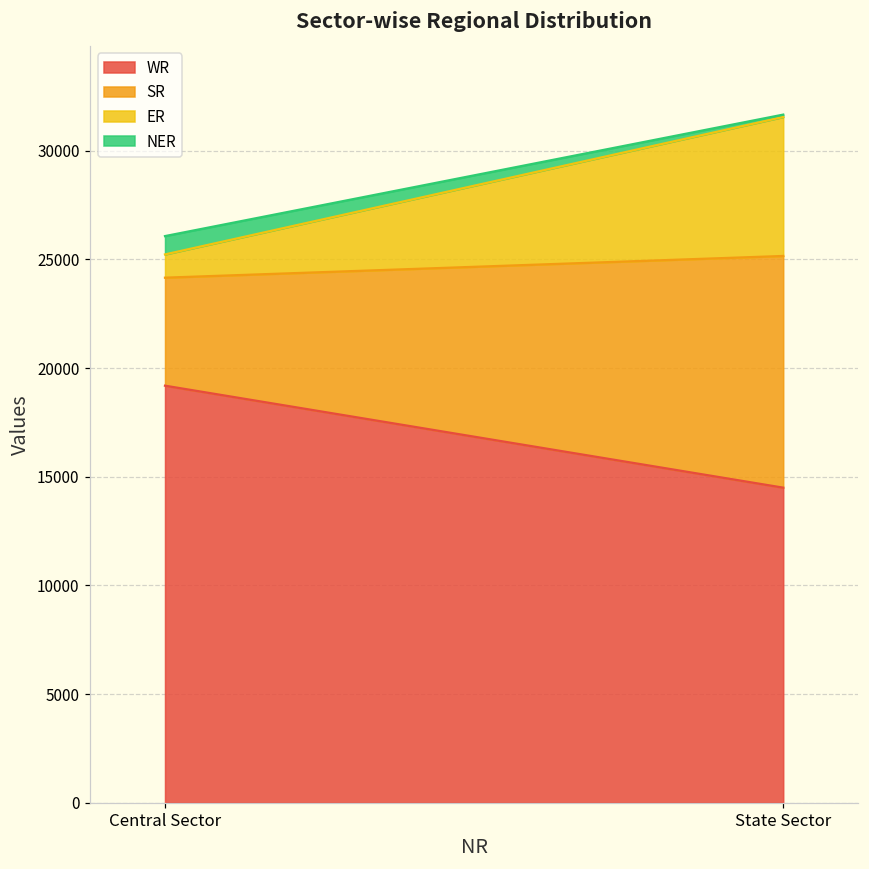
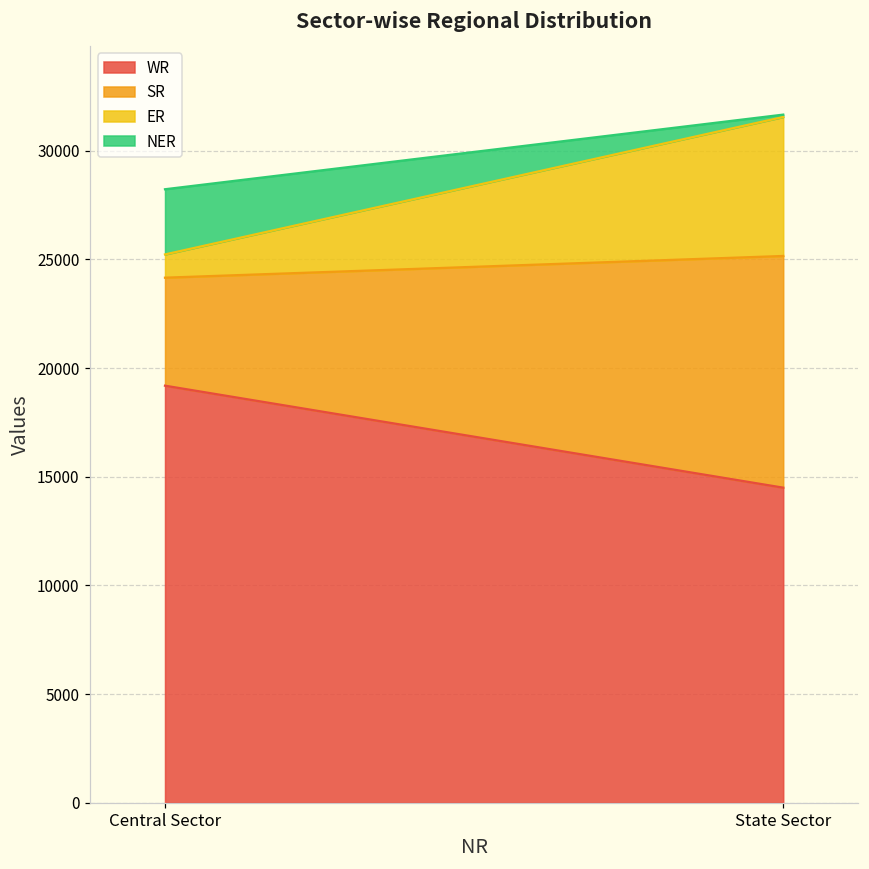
  {
    "WR": {
      "Central Sector": 19200,
      "State Sector": 14500
    },
    "NER": {
-     "Central Sector": 800
+     "Central Sector": 3000
    }
  }
